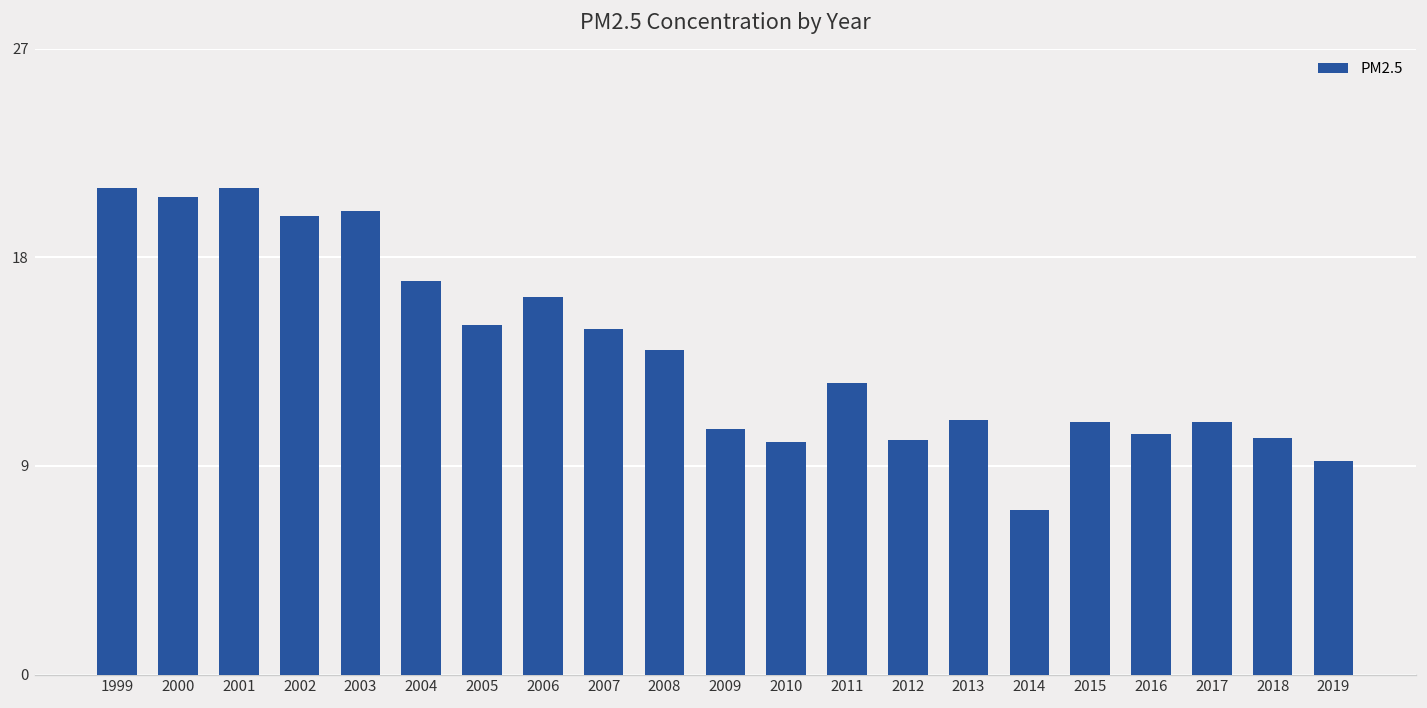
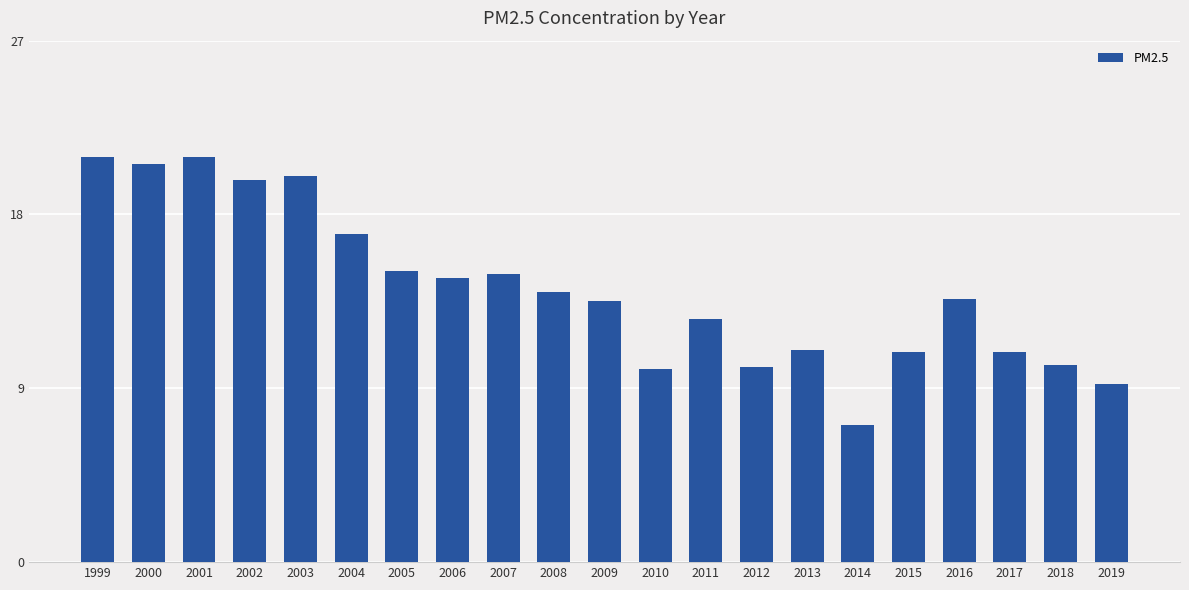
  {
    "1999": 21.0,
    "2000": 20.6,
    "2001": 21.0,
    "2002": 19.8,
    "2003": 20.0,
    "2004": 17.0,
    "2005": 15.1,
-   "2006": 16.3,
+   "2006": 14.7,
    "2007": 14.9,
    "2008": 14.0,
-   "2009": 10.6,
+   "2009": 13.5,
    "2010": 10.0,
    "2011": 12.6,
    "2012": 10.1,
    "2013": 11.0,
    "2014": 7.1,
    "2015": 10.9,
-   "2016": 10.4,
+   "2016": 13.7,
    "2017": 10.9,
    "2018": 10.2,
    "2019": 9.2
  }
